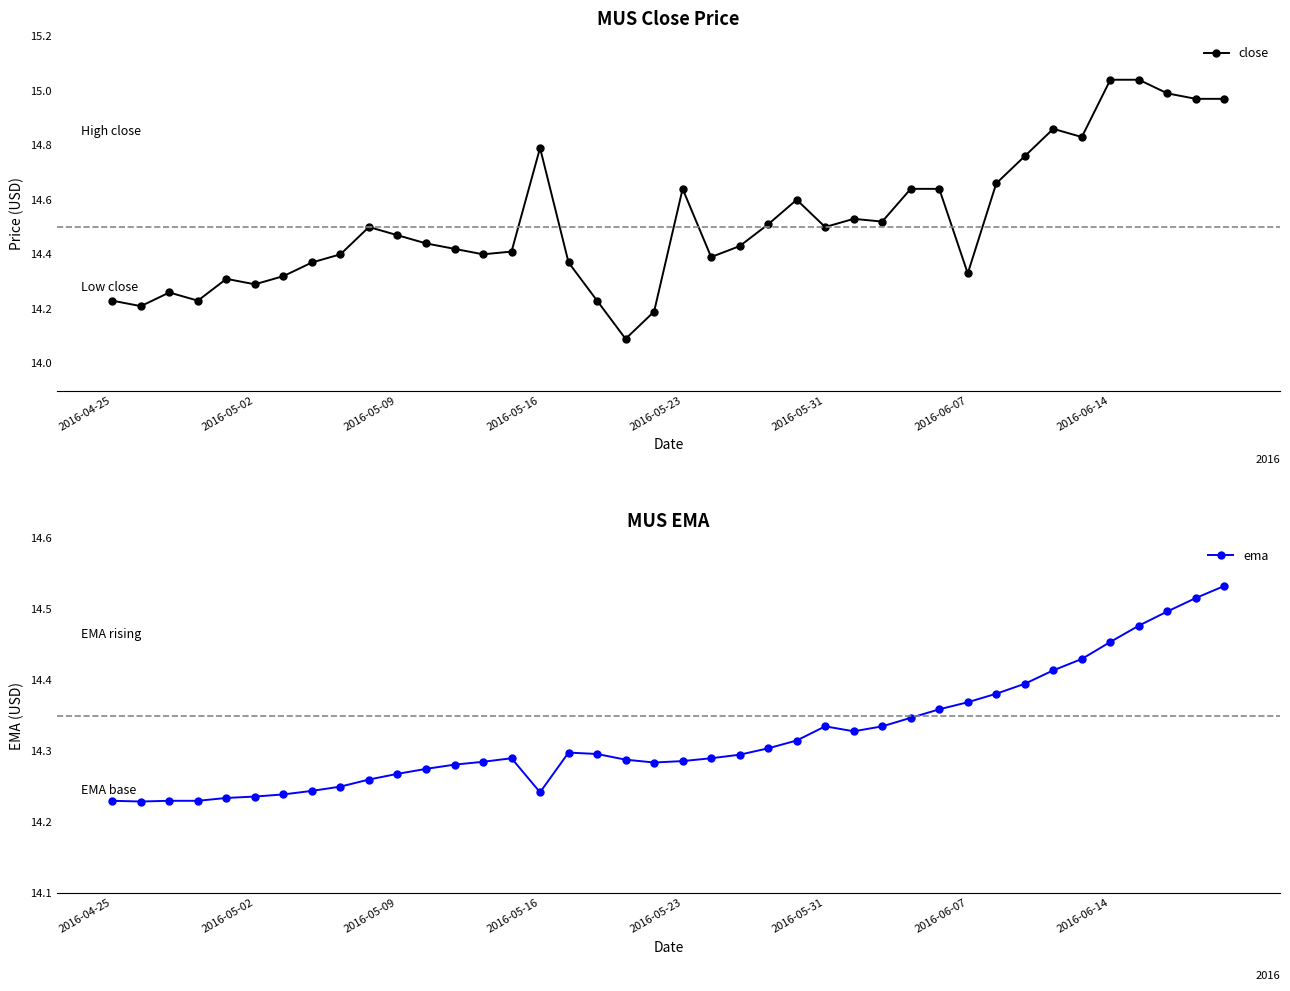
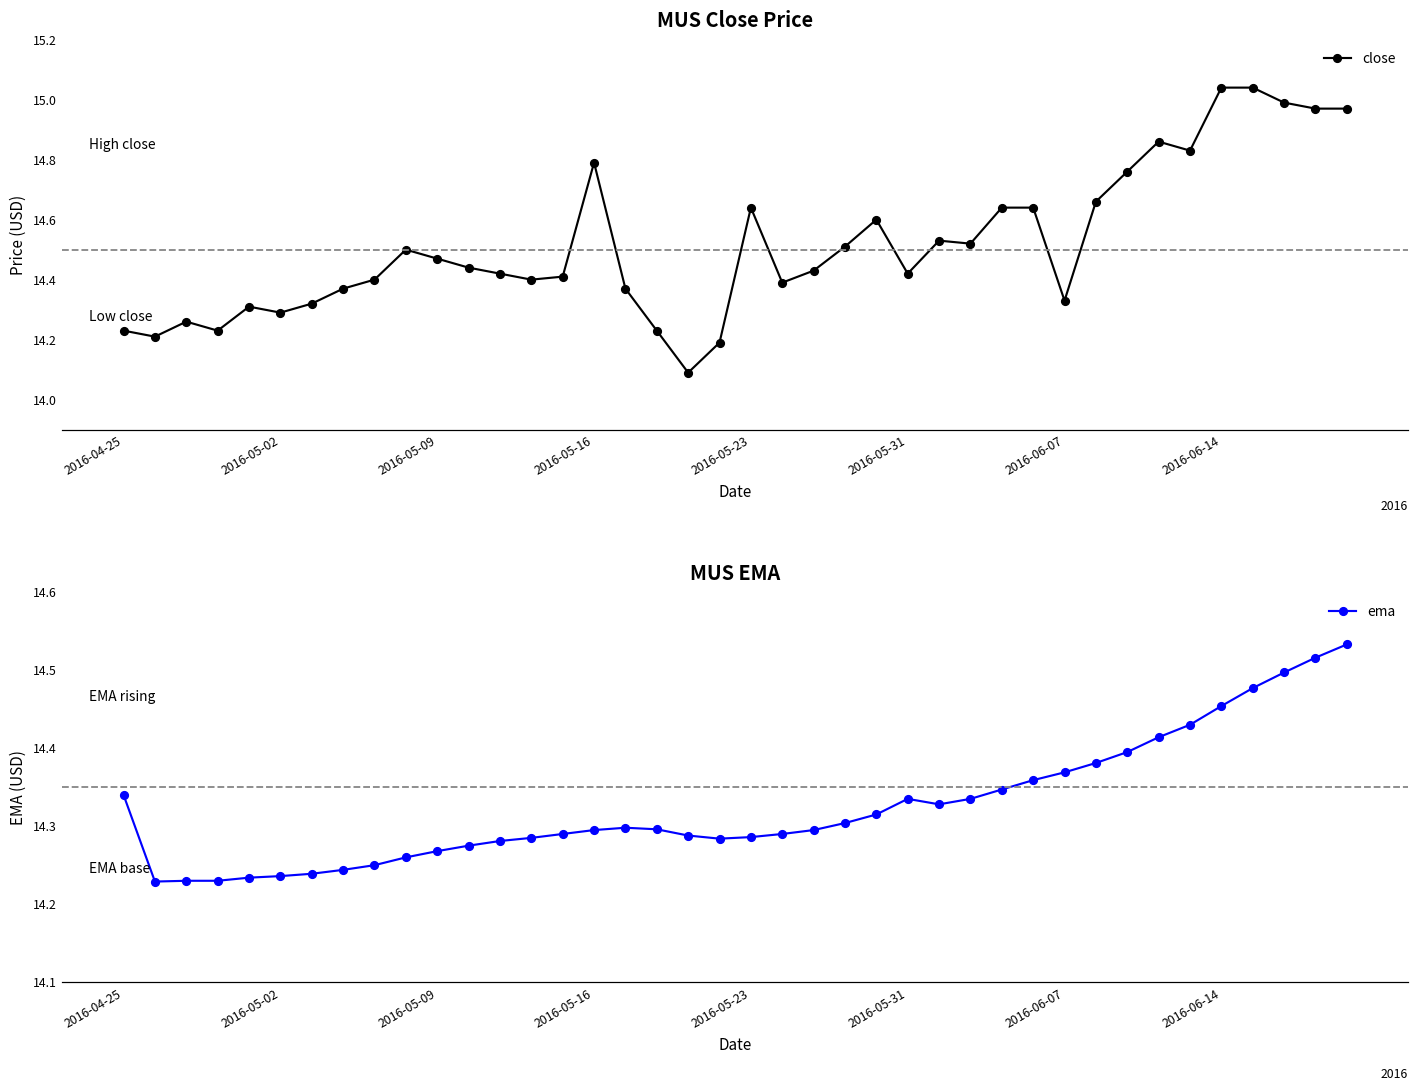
  {
    "MUS Close Price": {
      "2016-04-25": 14.23,
      "2016-05-02": 14.29,
      "2016-05-09": 14.47,
      "2016-05-16": 14.79,
      "2016-05-23": 14.64,
-     "2016-05-31": 14.50,
+     "2016-05-31": 14.42,
      "2016-06-07": 14.33,
      "2016-06-14": 15.04
    },
    "MUS EMA": {
-     "2016-04-25": 14.23,
+     "2016-04-25": 14.34,
      "2016-05-02": 14.24,
      "2016-05-09": 14.27,
-     "2016-05-16": 14.24,
+     "2016-05-16": 14.30,
      "2016-05-23": 14.29,
      "2016-05-31": 14.34,
      "2016-06-07": 14.37,
      "2016-06-14": 14.45
    }
  }
